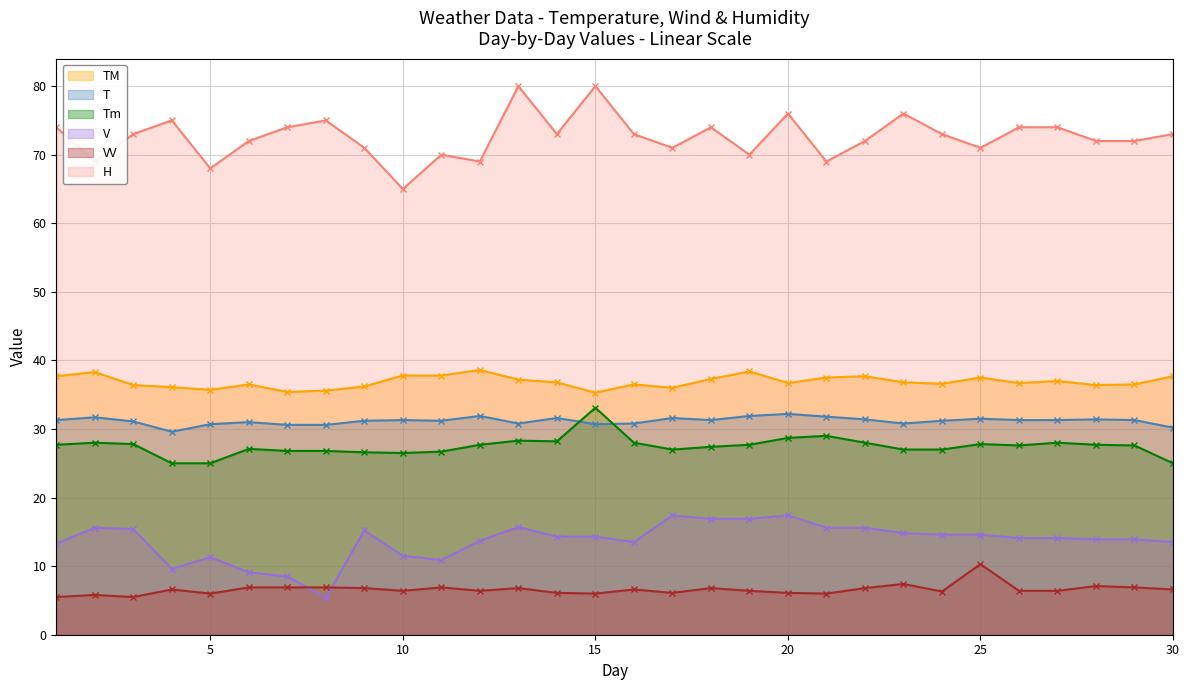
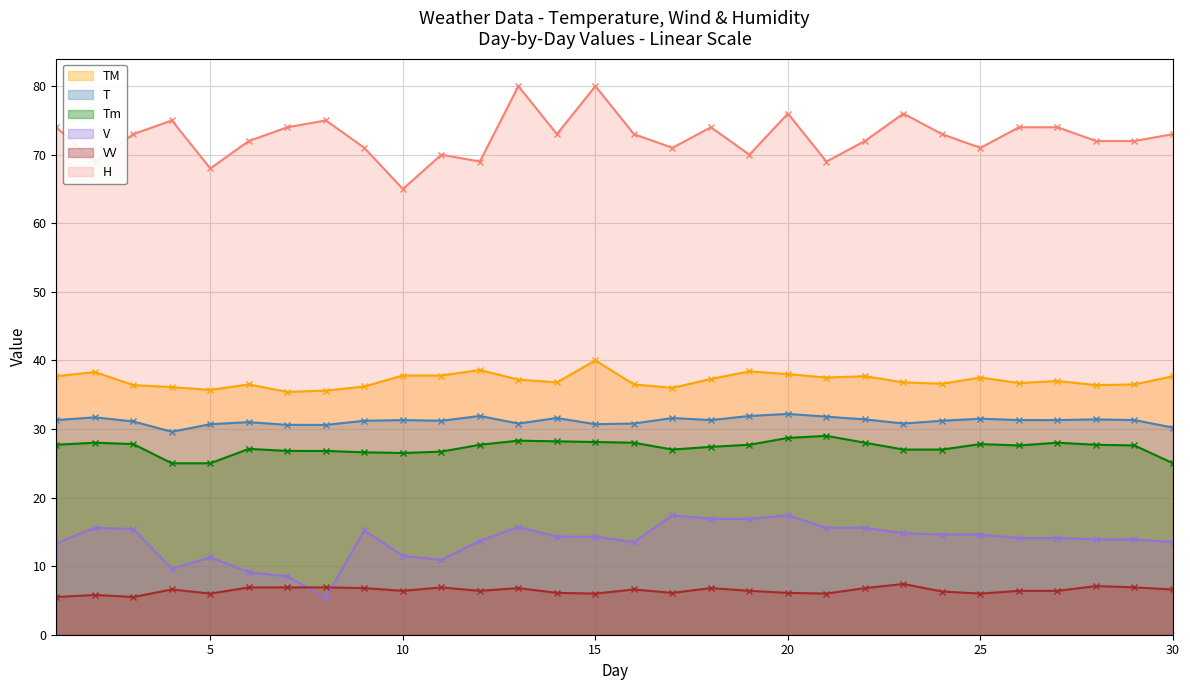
  {
    "TM": {
      "5": 36,
      "10": 38,
-     "15": 35,
-     "20": 37,
+     "15": 40,
+     "20": 38,
      "25": 38,
      "30": 38
    },
    "Tm": {
      "5": 25,
      "10": 27,
-     "15": 33,
+     "15": 28,
      "20": 29,
      "25": 28,
      "30": 25
    },
    "VV": {
      "5": 6,
      "10": 6,
      "15": 6,
      "20": 6,
-     "25": 10,
+     "25": 6,
      "30": 7
    },
    "H": {
      "5": 68,
      "10": 65,
      "15": 80,
      "20": 76,
      "25": 71,
      "30": 73
    }
  }
